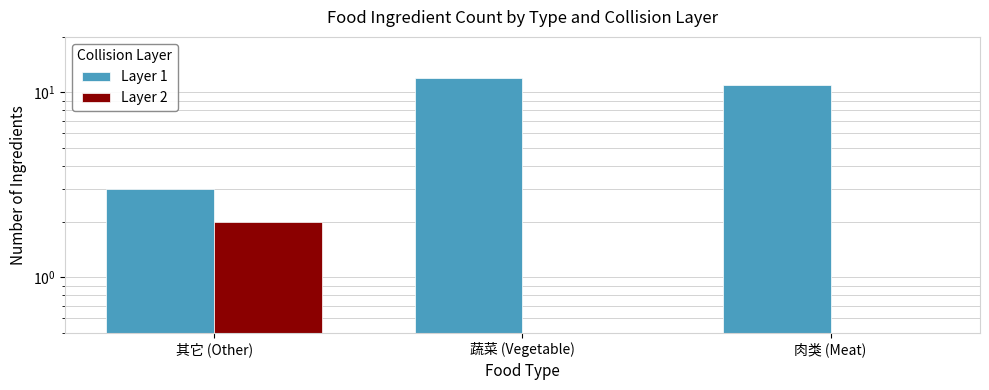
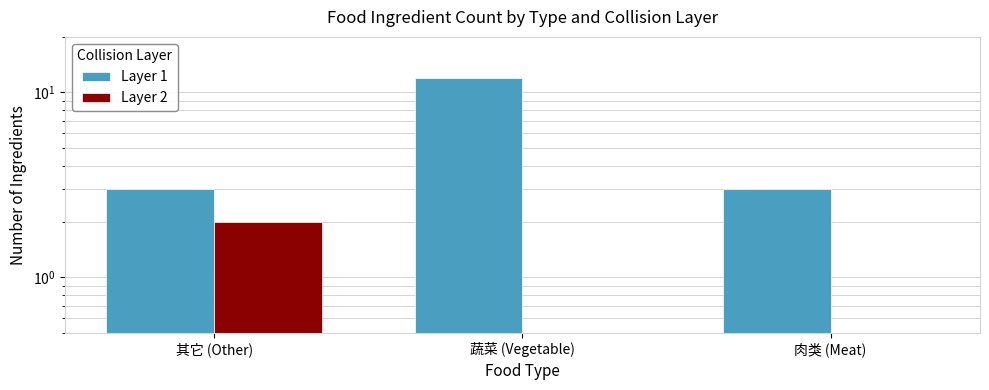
  {
    "Layer 1": {
      "其它 (Other)": 3,
      "蔬菜 (Vegetable)": 12,
-     "肉类 (Meat)": 11
+     "肉类 (Meat)": 3
    },
    "Layer 2": {
      "其它 (Other)": 2
    }
  }
